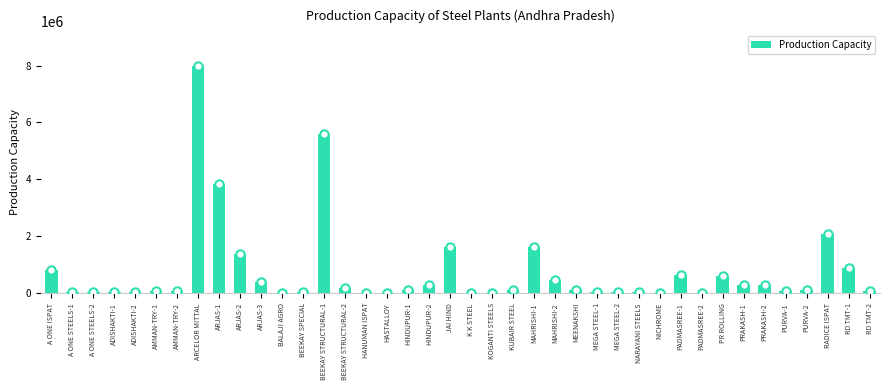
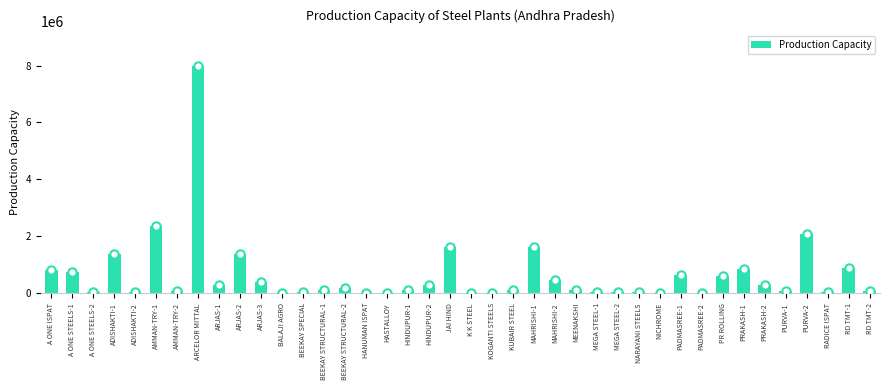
  {
    "A ONE ISPAT": 800000,
-   "A ONE STEELS-1": 100000,
+   "A ONE STEELS-1": 700000,
    "A ONE STEELS-2": 100000,
-   "ADISHAKTI-1": 0,
+   "ADISHAKTI-1": 1400000,
    "ADISHAKTI-2": 0,
-   "AMMAN-TRY-1": 100000,
+   "AMMAN-TRY-1": 2400000,
    "AMMAN-TRY-2": 100000,
    "ARCELOR MITTAL": 8000000,
-   "ARJAS-1": 3800000,
+   "ARJAS-1": 300000,
    "ARJAS-2": 1400000,
    "ARJAS-3": 400000,
    "BALAJI AGRO": 0,
    "BEEKAY SPECIAL": 0,
-   "BEEKAY STRUCTURAL-1": 5600000,
+   "BEEKAY STRUCTURAL-1": 100000,
    "BEEKAY STRUCTURAL-2": 200000,
    "HANUMAN ISPAT": 0,
    "HASTALLOY": 0,
    "HINDUPUR-1": 100000,
    "HINDUPUR-2": 300000,
    "JAI HIND": 1600000,
    "K K STEEL": 0,
    "KOGANTI STEELS": 0,
    "KUBAIR STEEL": 100000,
    "MAHRISHI-1": 1600000,
    "MAHRISHI-2": 500000,
    "MEENAKSHI": 100000,
    "MEGA STEEL-1": 100000,
    "MEGA STEEL-2": 100000,
    "NARAYANI STEELS": 100000,
    "NICHROME": 0,
    "PADMASREE-1": 700000,
    "PADMASREE-2": 0,
    "PR ROLLING": 600000,
-   "PRAKASH-1": 300000,
+   "PRAKASH-1": 900000,
    "PRAKASH-2": 300000,
    "PURVA-1": 100000,
-   "PURVA-2": 100000,
-   "RADICE ISPAT": 2100000,
+   "PURVA-2": 2100000,
+   "RADICE ISPAT": 0,
    "RD TMT-1": 900000,
    "RD TMT-2": 100000
  }
